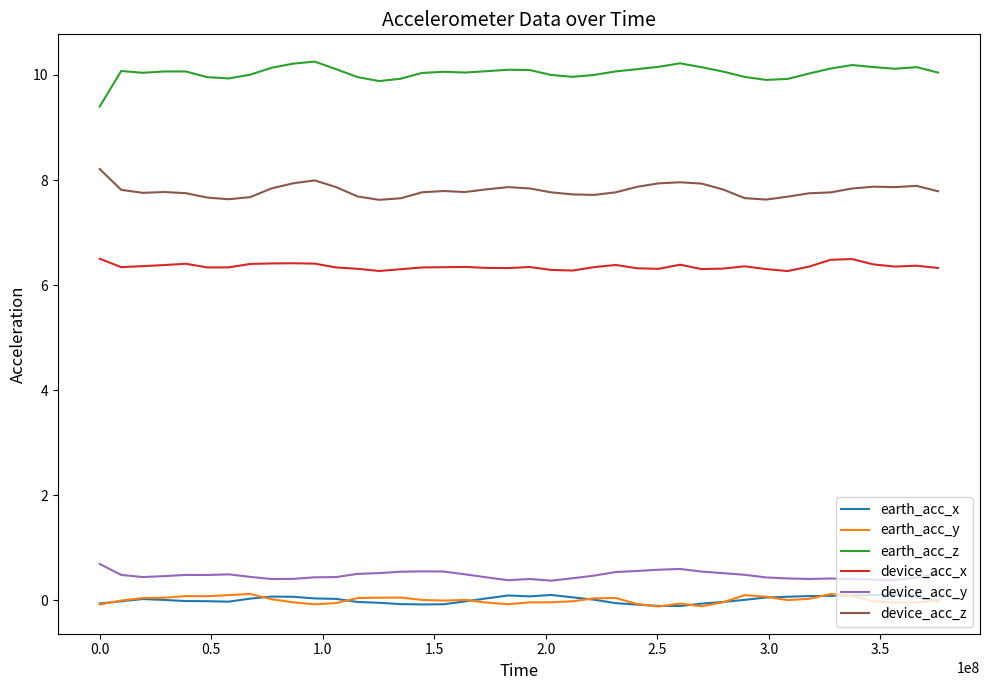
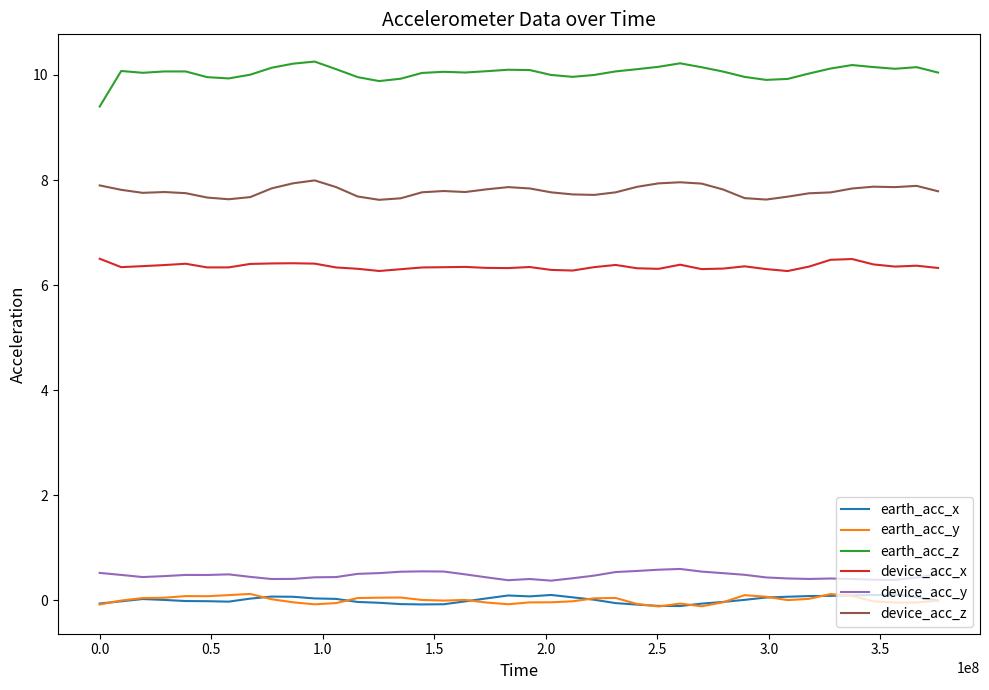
  {
    "earth_acc_z": {
      "0.0": 9.4
    },
    "device_acc_x": {
      "0.0": 6.5
    },
    "device_acc_y": {
-     "0.0": 0.7
+     "0.0": 0.5
    },
    "device_acc_z": {
-     "0.0": 8.2
+     "0.0": 7.9
    }
  }
